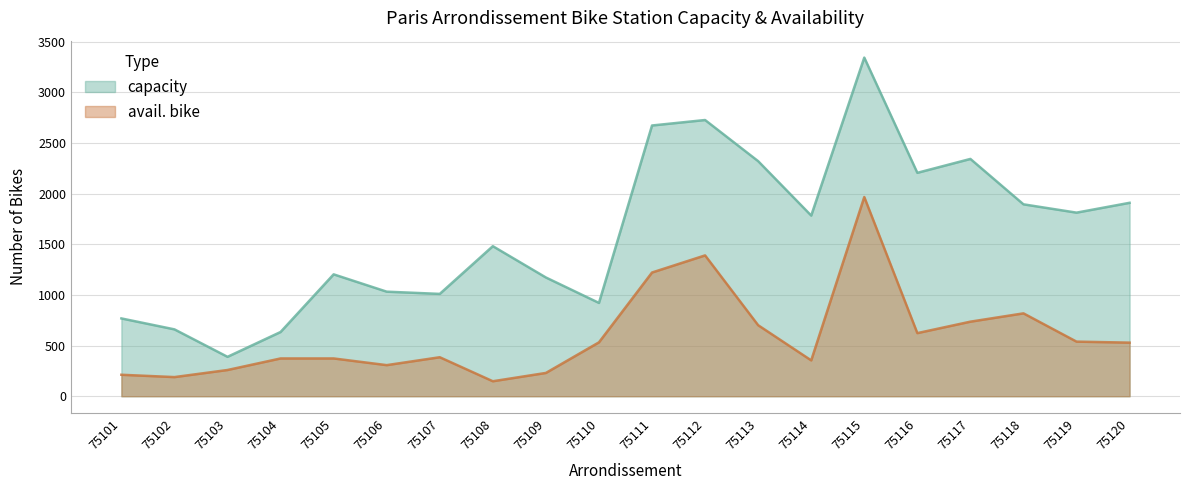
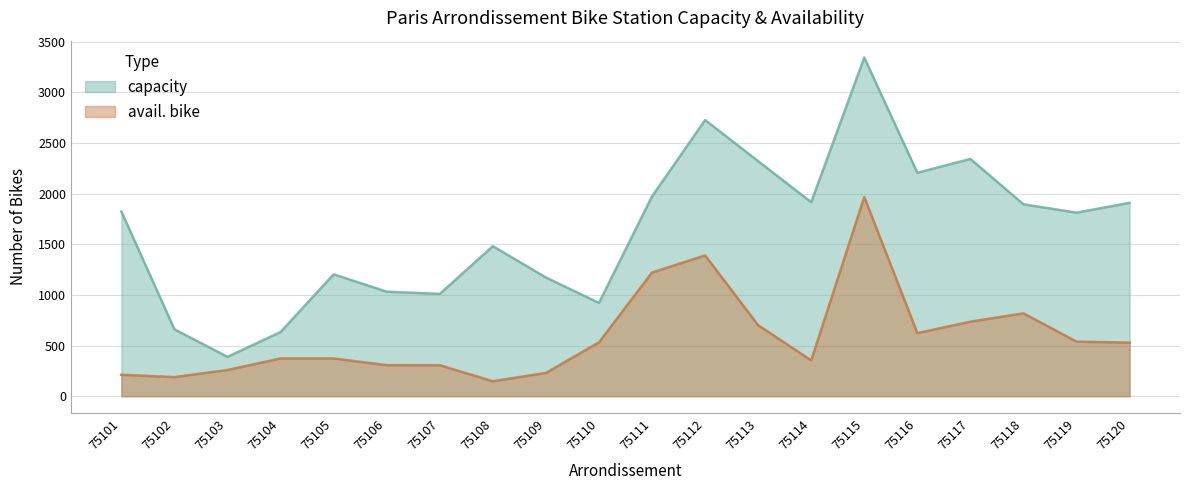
  {
    "capacity": {
-     "75101": 770,
+     "75101": 1820,
      "75102": 660,
      "75103": 390,
      "75104": 630,
      "75105": 1200,
      "75106": 1030,
      "75107": 1010,
      "75108": 1480,
      "75109": 1170,
      "75110": 920,
-     "75111": 2670,
+     "75111": 1970,
      "75112": 2730,
      "75113": 2320,
-     "75114": 1780,
+     "75114": 1920,
      "75115": 3340,
      "75116": 2210,
      "75117": 2340,
      "75118": 1890,
      "75119": 1810,
      "75120": 1910
    },
    "avail. bike": {
      "75101": 210,
      "75102": 190,
      "75103": 260,
      "75104": 370,
      "75105": 370,
      "75106": 310,
-     "75107": 390,
+     "75107": 310,
      "75108": 150,
      "75109": 230,
      "75110": 530,
      "75111": 1220,
      "75112": 1390,
      "75113": 700,
      "75114": 350,
      "75115": 1970,
      "75116": 620,
      "75117": 740,
      "75118": 820,
      "75119": 540,
      "75120": 530
    }
  }
